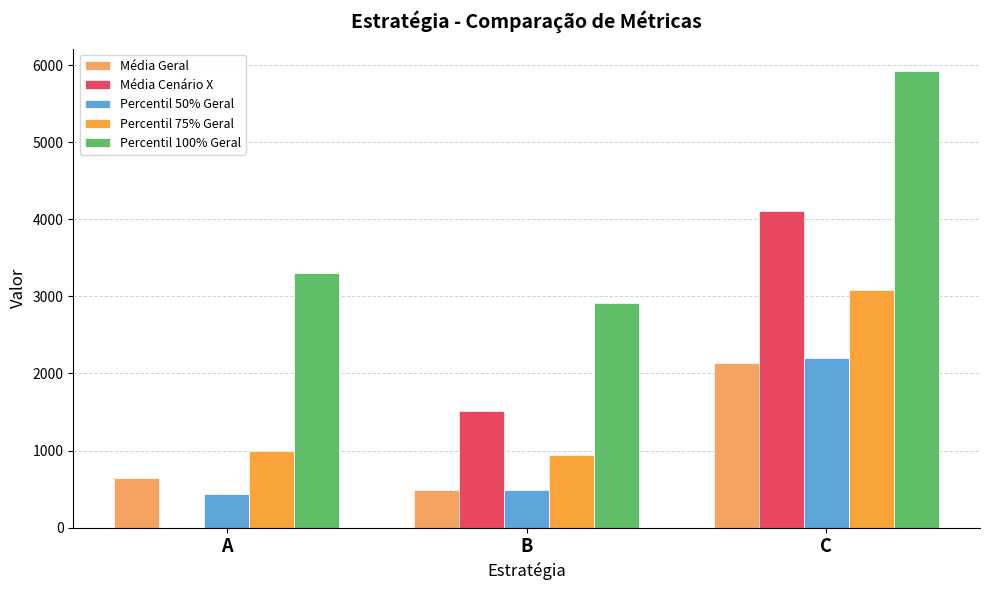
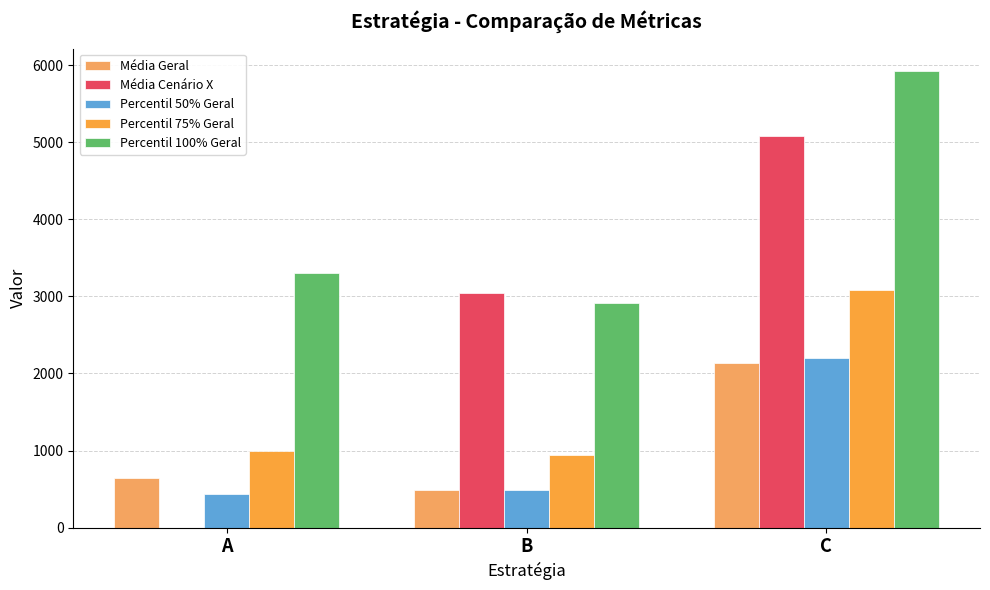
  {
    "Média Cenário X": {
      "A": 0,
-     "B": 1500,
-     "C": 4100
+     "B": 3000,
+     "C": 5100
    },
    "Percentil 50% Geral": {
      "A": 400,
      "B": 500,
      "C": 2200
    },
    "Percentil 100% Geral": {
      "A": 3300,
      "B": 2900,
      "C": 5900
    }
  }
